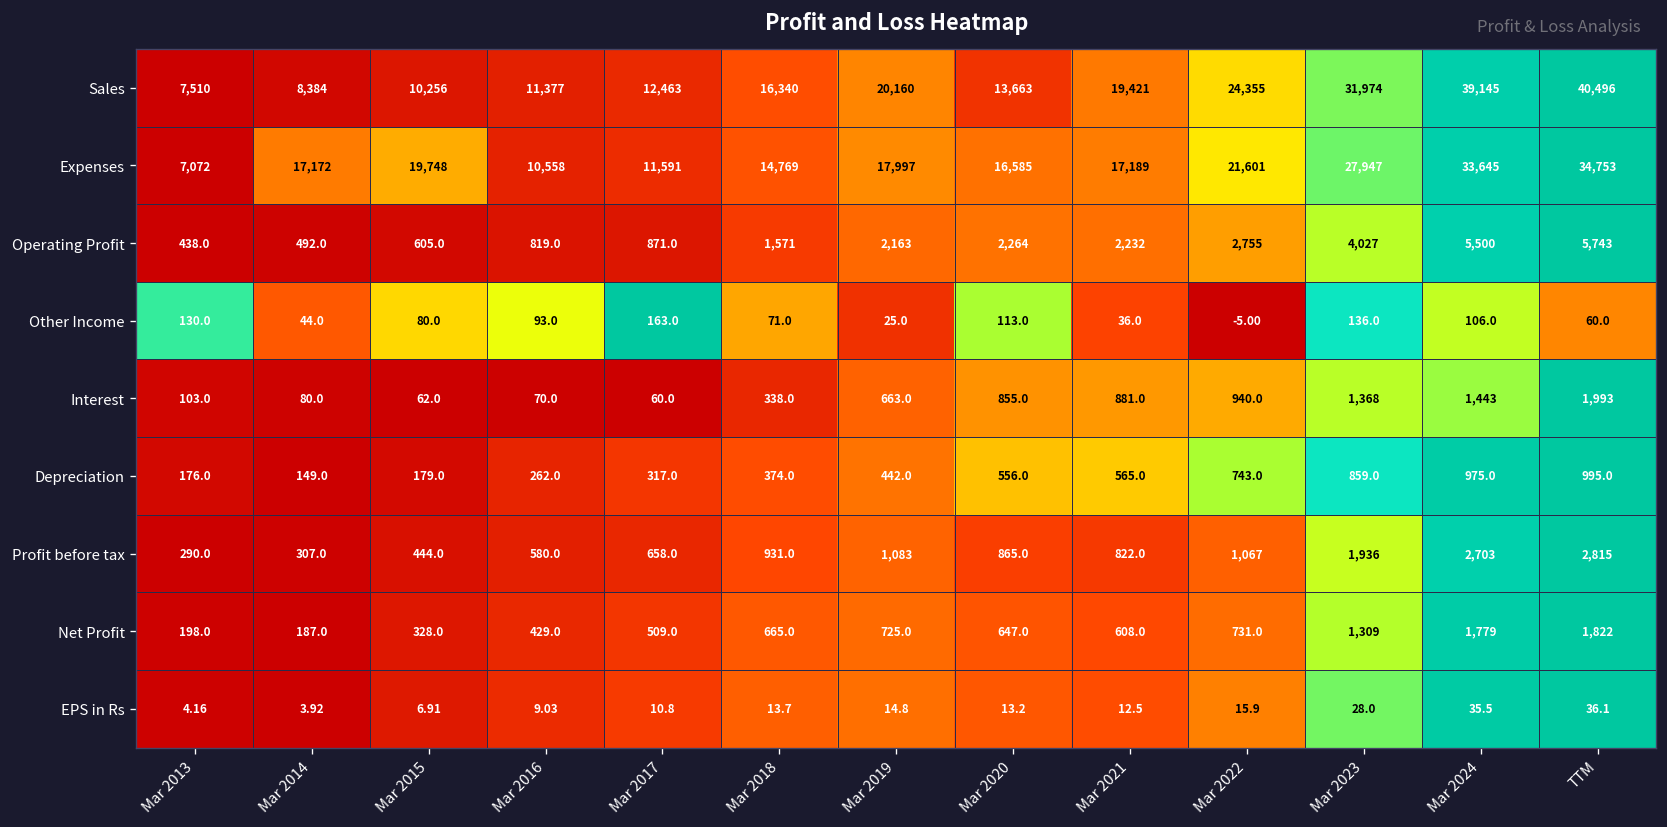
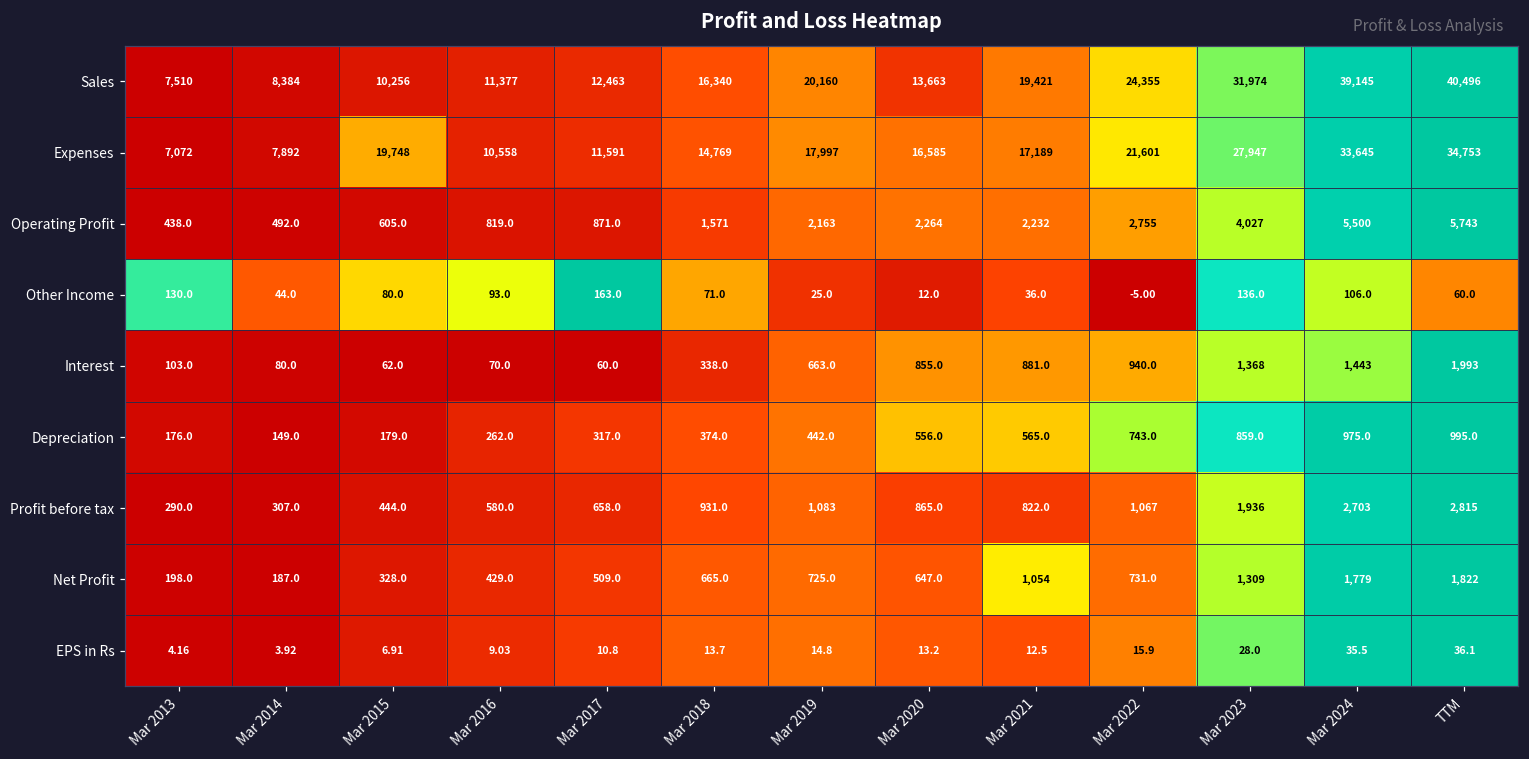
  {
    "Sales": {
      "Mar 2013": "7,510",
      "Mar 2014": "8,384",
      "Mar 2015": "10,256",
      "Mar 2016": "11,377",
      "Mar 2017": "12,463",
      "Mar 2018": "16,340",
      "Mar 2019": "20,160",
      "Mar 2020": "13,663",
      "Mar 2021": "19,421",
      "Mar 2022": "24,355",
      "Mar 2023": "31,974",
      "Mar 2024": "39,145",
      "TTM": "40,496"
    },
    "Expenses": {
      "Mar 2013": "7,072",
-     "Mar 2014": "17,172",
+     "Mar 2014": "7,892",
      "Mar 2015": "19,748",
      "Mar 2016": "10,558",
      "Mar 2017": "11,591",
      "Mar 2018": "14,769",
      "Mar 2019": "17,997",
      "Mar 2020": "16,585",
      "Mar 2021": "17,189",
      "Mar 2022": "21,601",
      "Mar 2023": "27,947",
      "Mar 2024": "33,645",
      "TTM": "34,753"
    },
    "Operating Profit": {
      "Mar 2013": "438.0",
      "Mar 2014": "492.0",
      "Mar 2015": "605.0",
      "Mar 2016": "819.0",
      "Mar 2017": "871.0",
      "Mar 2018": "1,571",
      "Mar 2019": "2,163",
      "Mar 2020": "2,264",
      "Mar 2021": "2,232",
      "Mar 2022": "2,755",
      "Mar 2023": "4,027",
      "Mar 2024": "5,500",
      "TTM": "5,743"
    },
    "Other Income": {
      "Mar 2013": "130.0",
      "Mar 2014": "44.0",
      "Mar 2015": "80.0",
      "Mar 2016": "93.0",
      "Mar 2017": "163.0",
      "Mar 2018": "71.0",
      "Mar 2019": "25.0",
-     "Mar 2020": "113.0",
+     "Mar 2020": "12.0",
      "Mar 2021": "36.0",
      "Mar 2022": "-5.00",
      "Mar 2023": "136.0",
      "Mar 2024": "106.0",
      "TTM": "60.0"
    },
    "Interest": {
      "Mar 2013": "103.0",
      "Mar 2014": "80.0",
      "Mar 2015": "62.0",
      "Mar 2016": "70.0",
      "Mar 2017": "60.0",
      "Mar 2018": "338.0",
      "Mar 2019": "663.0",
      "Mar 2020": "855.0",
      "Mar 2021": "881.0",
      "Mar 2022": "940.0",
      "Mar 2023": "1,368",
      "Mar 2024": "1,443",
      "TTM": "1,993"
    },
    "Depreciation": {
      "Mar 2013": "176.0",
      "Mar 2014": "149.0",
      "Mar 2015": "179.0",
      "Mar 2016": "262.0",
      "Mar 2017": "317.0",
      "Mar 2018": "374.0",
      "Mar 2019": "442.0",
      "Mar 2020": "556.0",
      "Mar 2021": "565.0",
      "Mar 2022": "743.0",
      "Mar 2023": "859.0",
      "Mar 2024": "975.0",
      "TTM": "995.0"
    },
    "Profit before tax": {
      "Mar 2013": "290.0",
      "Mar 2014": "307.0",
      "Mar 2015": "444.0",
      "Mar 2016": "580.0",
      "Mar 2017": "658.0",
      "Mar 2018": "931.0",
      "Mar 2019": "1,083",
      "Mar 2020": "865.0",
      "Mar 2021": "822.0",
      "Mar 2022": "1,067",
      "Mar 2023": "1,936",
      "Mar 2024": "2,703",
      "TTM": "2,815"
    },
    "Net Profit": {
      "Mar 2013": "198.0",
      "Mar 2014": "187.0",
      "Mar 2015": "328.0",
      "Mar 2016": "429.0",
      "Mar 2017": "509.0",
      "Mar 2018": "665.0",
      "Mar 2019": "725.0",
      "Mar 2020": "647.0",
-     "Mar 2021": "608.0",
+     "Mar 2021": "1,054",
      "Mar 2022": "731.0",
      "Mar 2023": "1,309",
      "Mar 2024": "1,779",
      "TTM": "1,822"
    },
    "EPS in Rs": {
      "Mar 2013": "4.16",
      "Mar 2014": "3.92",
      "Mar 2015": "6.91",
      "Mar 2016": "9.03",
      "Mar 2017": "10.8",
      "Mar 2018": "13.7",
      "Mar 2019": "14.8",
      "Mar 2020": "13.2",
      "Mar 2021": "12.5",
      "Mar 2022": "15.9",
      "Mar 2023": "28.0",
      "Mar 2024": "35.5",
      "TTM": "36.1"
    }
  }
